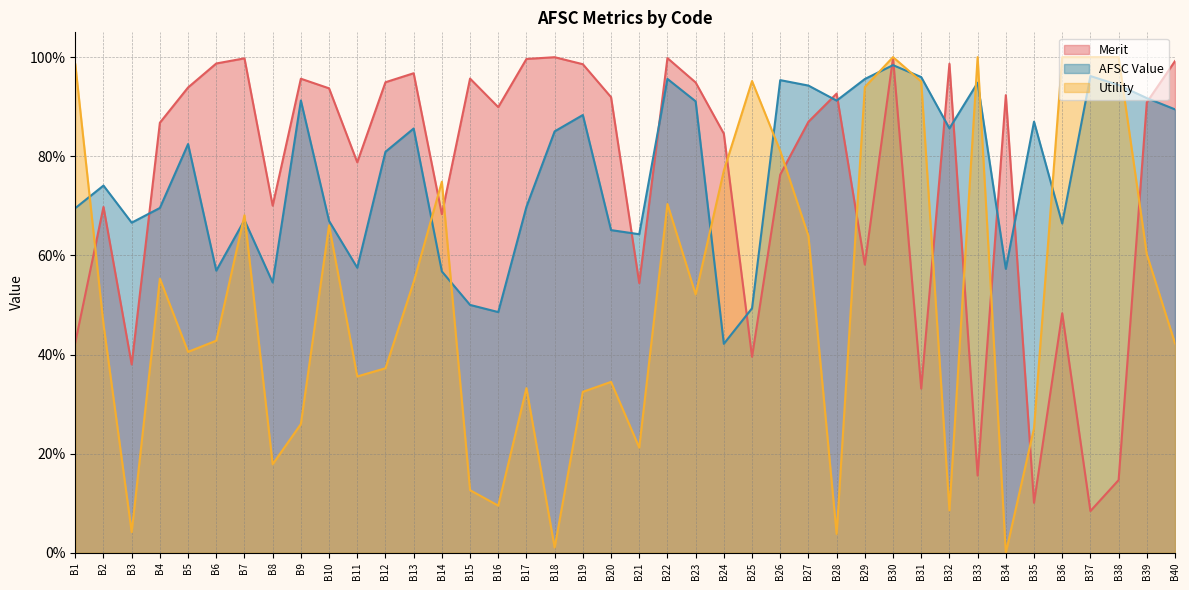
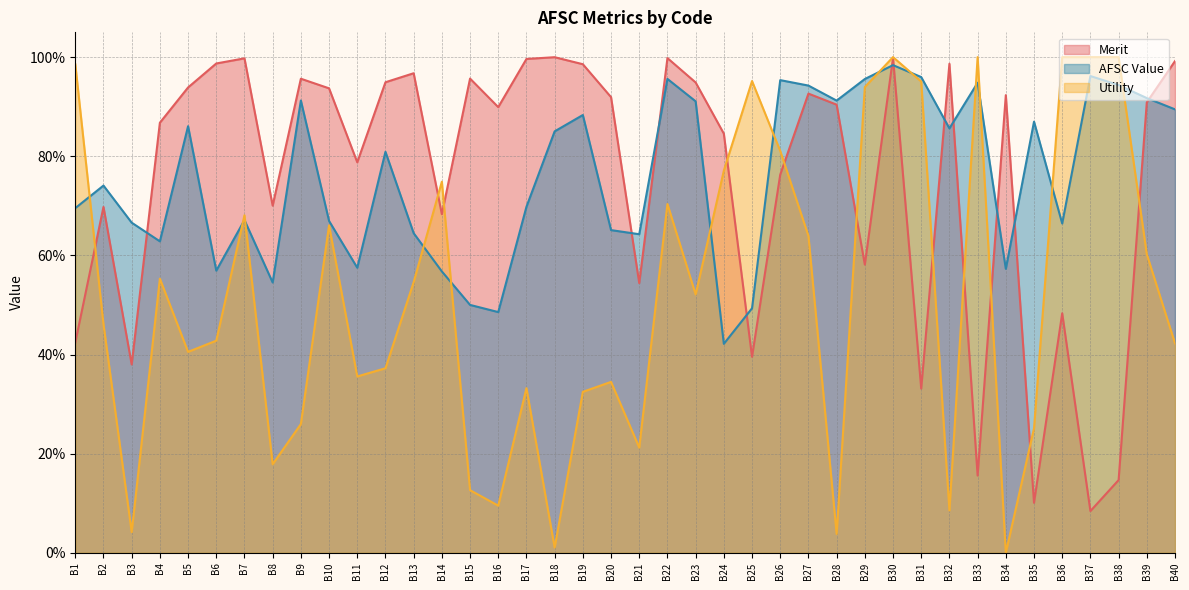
  {
    "Merit": {
      "B1": "42%",
      "B2": "70%",
      "B3": "38%",
      "B4": "87%",
      "B5": "94%",
      "B6": "99%",
      "B7": "100%",
      "B8": "70%",
      "B9": "96%",
      "B10": "94%",
      "B11": "79%",
      "B12": "95%",
      "B13": "97%",
      "B14": "68%",
      "B15": "96%",
      "B16": "90%",
      "B17": "100%",
      "B18": "100%",
      "B19": "99%",
      "B20": "92%",
      "B21": "54%",
      "B22": "100%",
      "B23": "95%",
      "B24": "85%",
      "B25": "40%",
      "B26": "76%",
-     "B27": "87%",
-     "B28": "93%",
+     "B27": "93%",
+     "B28": "90%",
      "B29": "58%",
      "B31": "33%",
      "B32": "99%",
      "B33": "16%",
      "B34": "92%",
      "B35": "10%",
      "B36": "48%",
      "B37": "8%",
      "B38": "15%",
      "B39": "91%",
      "B40": "99%"
    },
    "AFSC Value": {
      "B1": "70%",
      "B2": "74%",
      "B3": "67%",
-     "B4": "70%",
-     "B5": "82%",
+     "B4": "63%",
+     "B5": "86%",
      "B6": "57%",
      "B7": "67%",
      "B8": "55%",
      "B9": "91%",
      "B10": "67%",
      "B11": "58%",
      "B12": "81%",
-     "B13": "86%",
+     "B13": "64%",
      "B14": "57%",
      "B15": "50%",
      "B16": "49%",
      "B17": "70%",
      "B18": "85%",
      "B19": "88%",
      "B20": "65%",
      "B21": "64%",
      "B22": "96%",
      "B23": "91%",
      "B24": "42%",
      "B25": "49%",
      "B26": "95%",
      "B27": "94%",
      "B28": "91%",
      "B29": "96%",
      "B30": "98%",
      "B31": "96%",
      "B32": "86%",
      "B33": "95%",
      "B34": "57%",
      "B35": "87%",
      "B36": "66%",
      "B40": "89%"
    },
    "Utility": {
      "B1": "99%",
      "B2": "46%",
      "B3": "4%",
      "B4": "55%",
      "B5": "41%",
      "B6": "43%",
      "B7": "68%",
      "B8": "18%",
      "B9": "26%",
      "B10": "66%",
      "B11": "36%",
      "B12": "37%",
      "B13": "55%",
      "B14": "75%",
      "B15": "13%",
      "B16": "10%",
      "B17": "33%",
      "B18": "1%",
      "B19": "32%",
      "B20": "34%",
      "B21": "21%",
      "B22": "70%",
      "B23": "52%",
      "B24": "77%",
      "B25": "95%",
      "B26": "81%",
      "B27": "64%",
      "B28": "4%",
      "B29": "94%",
      "B31": "95%",
      "B32": "9%",
      "B33": "100%",
      "B34": "0%",
      "B35": "25%",
      "B39": "60%",
      "B40": "42%"
    }
  }
